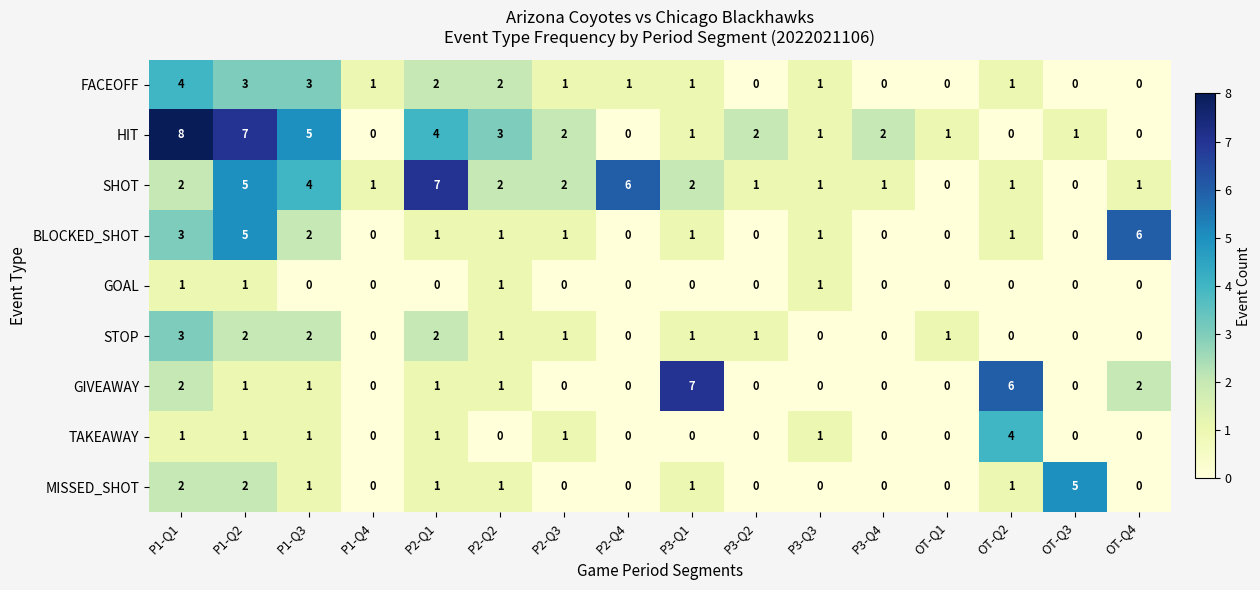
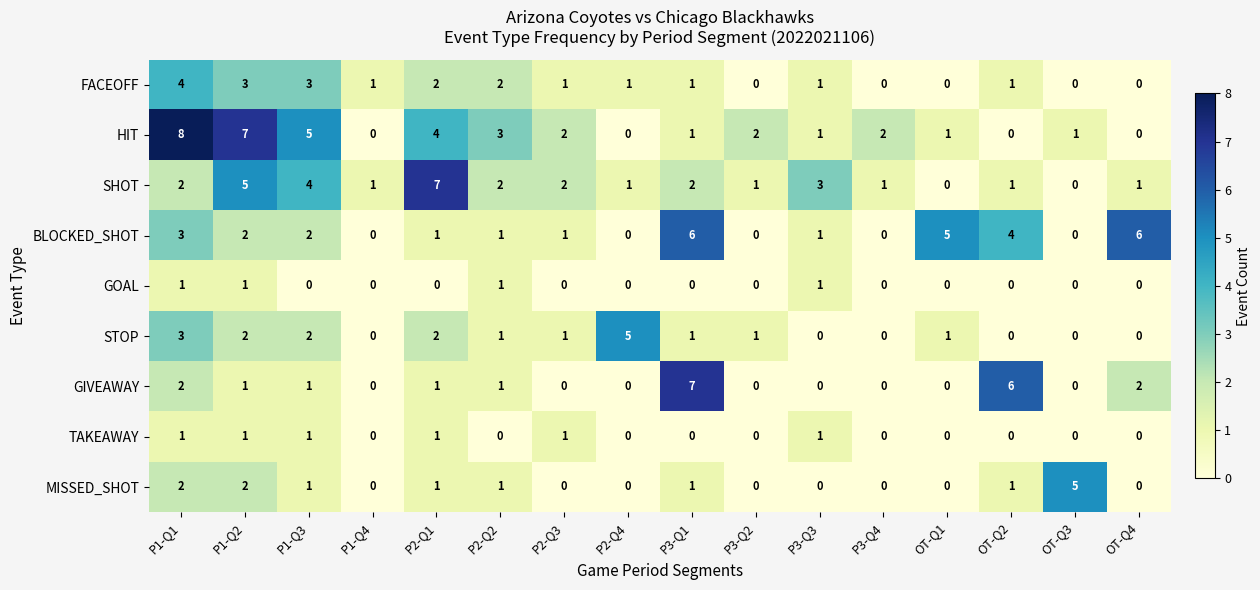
  {
    "FACEOFF": {
      "P1-Q1": 4,
      "P1-Q2": 3,
      "P1-Q3": 3,
      "P1-Q4": 1,
      "P2-Q1": 2,
      "P2-Q2": 2,
      "P2-Q3": 1,
      "P2-Q4": 1,
      "P3-Q1": 1,
      "P3-Q2": 0,
      "P3-Q3": 1,
      "P3-Q4": 0,
      "OT-Q1": 0,
      "OT-Q2": 1,
      "OT-Q3": 0,
      "OT-Q4": 0
    },
    "HIT": {
      "P1-Q1": 8,
      "P1-Q2": 7,
      "P1-Q3": 5,
      "P1-Q4": 0,
      "P2-Q1": 4,
      "P2-Q2": 3,
      "P2-Q3": 2,
      "P2-Q4": 0,
      "P3-Q1": 1,
      "P3-Q2": 2,
      "P3-Q3": 1,
      "P3-Q4": 2,
      "OT-Q1": 1,
      "OT-Q2": 0,
      "OT-Q3": 1,
      "OT-Q4": 0
    },
    "SHOT": {
      "P1-Q1": 2,
      "P1-Q2": 5,
      "P1-Q3": 4,
      "P1-Q4": 1,
      "P2-Q1": 7,
      "P2-Q2": 2,
      "P2-Q3": 2,
-     "P2-Q4": 6,
+     "P2-Q4": 1,
      "P3-Q1": 2,
      "P3-Q2": 1,
-     "P3-Q3": 1,
+     "P3-Q3": 3,
      "P3-Q4": 1,
      "OT-Q1": 0,
      "OT-Q2": 1,
      "OT-Q3": 0,
      "OT-Q4": 1
    },
    "BLOCKED_SHOT": {
      "P1-Q1": 3,
-     "P1-Q2": 5,
+     "P1-Q2": 2,
      "P1-Q3": 2,
      "P1-Q4": 0,
      "P2-Q1": 1,
      "P2-Q2": 1,
      "P2-Q3": 1,
      "P2-Q4": 0,
-     "P3-Q1": 1,
+     "P3-Q1": 6,
      "P3-Q2": 0,
      "P3-Q3": 1,
      "P3-Q4": 0,
-     "OT-Q1": 0,
-     "OT-Q2": 1,
+     "OT-Q1": 5,
+     "OT-Q2": 4,
      "OT-Q3": 0,
      "OT-Q4": 6
    },
    "GOAL": {
      "P1-Q1": 1,
      "P1-Q2": 1,
      "P1-Q3": 0,
      "P1-Q4": 0,
      "P2-Q1": 0,
      "P2-Q2": 1,
      "P2-Q3": 0,
      "P2-Q4": 0,
      "P3-Q1": 0,
      "P3-Q2": 0,
      "P3-Q3": 1,
      "P3-Q4": 0,
      "OT-Q1": 0,
      "OT-Q2": 0,
      "OT-Q3": 0,
      "OT-Q4": 0
    },
    "STOP": {
      "P1-Q1": 3,
      "P1-Q2": 2,
      "P1-Q3": 2,
      "P1-Q4": 0,
      "P2-Q1": 2,
      "P2-Q2": 1,
      "P2-Q3": 1,
-     "P2-Q4": 0,
+     "P2-Q4": 5,
      "P3-Q1": 1,
      "P3-Q2": 1,
      "P3-Q3": 0,
      "P3-Q4": 0,
      "OT-Q1": 1,
      "OT-Q2": 0,
      "OT-Q3": 0,
      "OT-Q4": 0
    },
    "GIVEAWAY": {
      "P1-Q1": 2,
      "P1-Q2": 1,
      "P1-Q3": 1,
      "P1-Q4": 0,
      "P2-Q1": 1,
      "P2-Q2": 1,
      "P2-Q3": 0,
      "P2-Q4": 0,
      "P3-Q1": 7,
      "P3-Q2": 0,
      "P3-Q3": 0,
      "P3-Q4": 0,
      "OT-Q1": 0,
      "OT-Q2": 6,
      "OT-Q3": 0,
      "OT-Q4": 2
    },
    "TAKEAWAY": {
      "P1-Q1": 1,
      "P1-Q2": 1,
      "P1-Q3": 1,
      "P1-Q4": 0,
      "P2-Q1": 1,
      "P2-Q2": 0,
      "P2-Q3": 1,
      "P2-Q4": 0,
      "P3-Q1": 0,
      "P3-Q2": 0,
      "P3-Q3": 1,
      "P3-Q4": 0,
      "OT-Q1": 0,
-     "OT-Q2": 4,
+     "OT-Q2": 0,
      "OT-Q3": 0,
      "OT-Q4": 0
    },
    "MISSED_SHOT": {
      "P1-Q1": 2,
      "P1-Q2": 2,
      "P1-Q3": 1,
      "P1-Q4": 0,
      "P2-Q1": 1,
      "P2-Q2": 1,
      "P2-Q3": 0,
      "P2-Q4": 0,
      "P3-Q1": 1,
      "P3-Q2": 0,
      "P3-Q3": 0,
      "P3-Q4": 0,
      "OT-Q1": 0,
      "OT-Q2": 1,
      "OT-Q3": 5,
      "OT-Q4": 0
    }
  }
